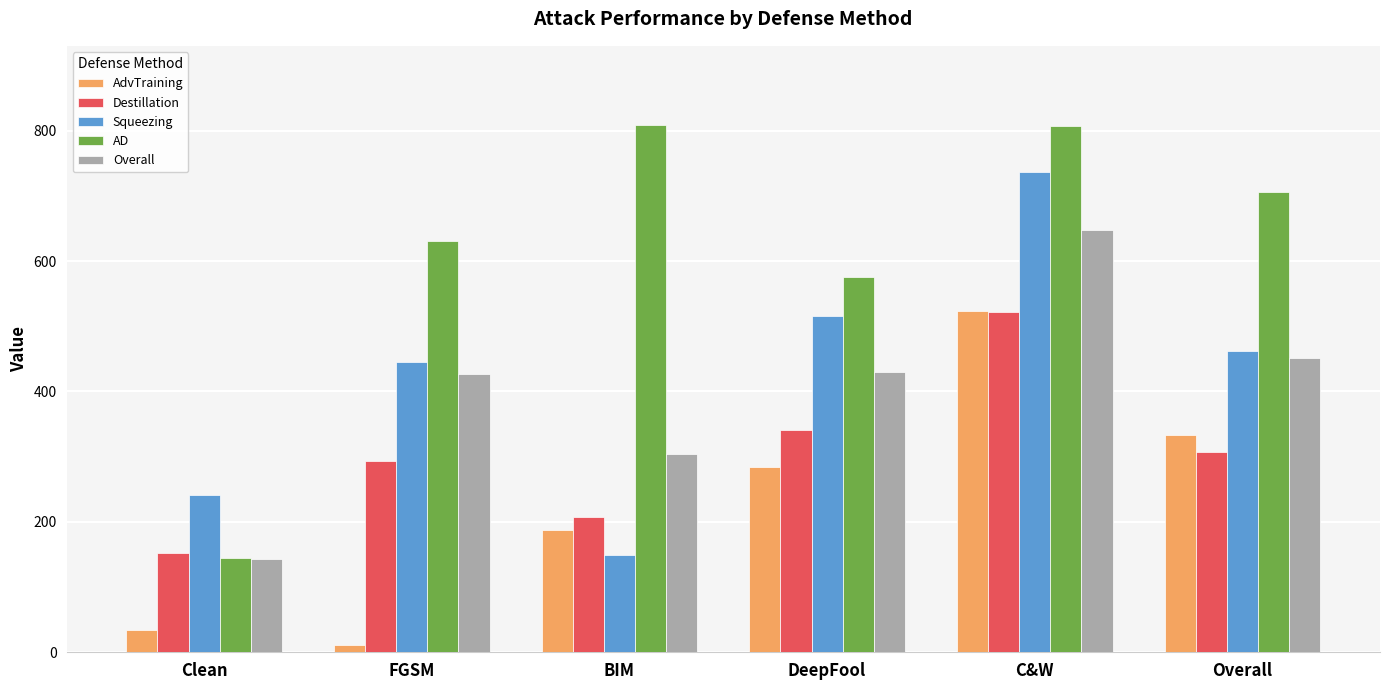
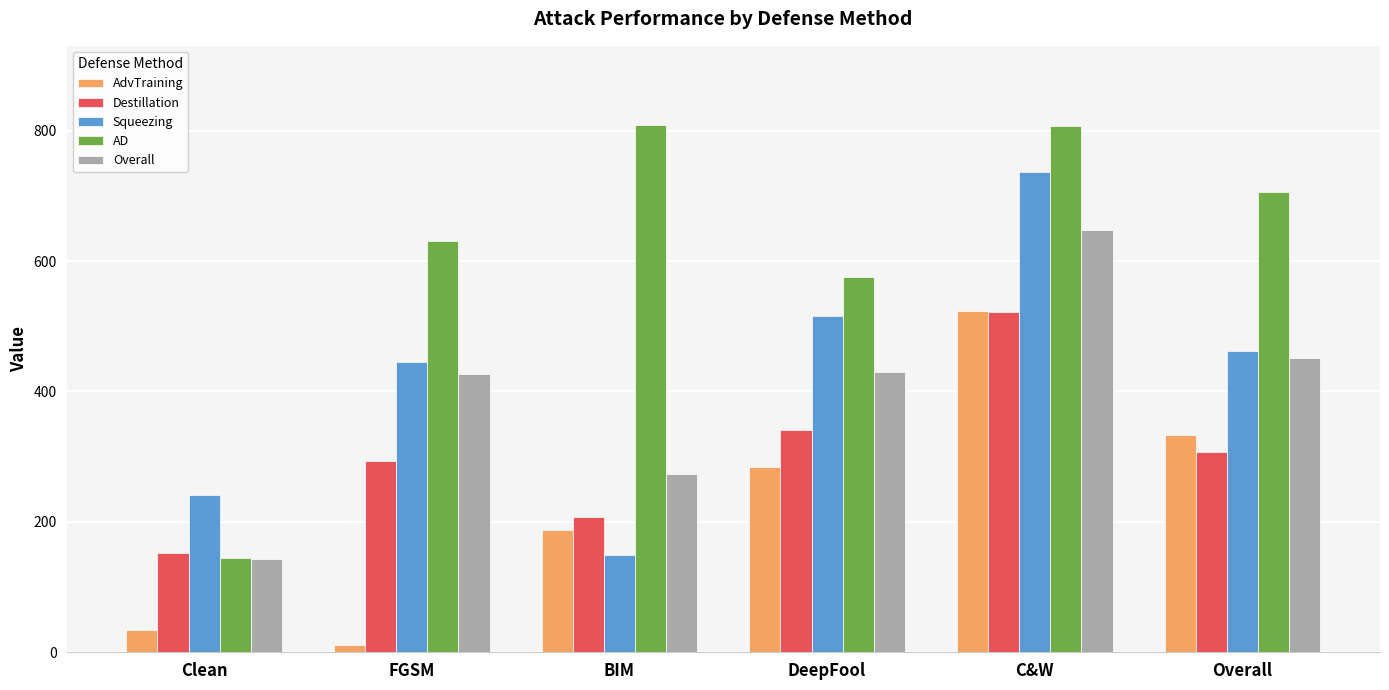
  {
    "AdvTraining": {
      "Clean": 30,
      "FGSM": 10,
      "BIM": 190,
      "DeepFool": 280,
      "C&W": 520,
      "Overall": 330
    },
    "Destillation": {
      "Clean": 150,
      "FGSM": 290,
      "BIM": 210,
      "DeepFool": 340,
      "C&W": 520,
      "Overall": 310
    },
    "Squeezing": {
      "Clean": 240,
      "FGSM": 450,
      "BIM": 150,
      "DeepFool": 520,
      "C&W": 740,
      "Overall": 460
    },
    "AD": {
      "Clean": 140,
      "FGSM": 630,
      "BIM": 810,
      "DeepFool": 580,
      "C&W": 810,
      "Overall": 710
    },
    "Overall": {
      "Clean": 140,
      "FGSM": 430,
-     "BIM": 300,
+     "BIM": 270,
      "DeepFool": 430,
      "C&W": 650,
      "Overall": 450
    }
  }
